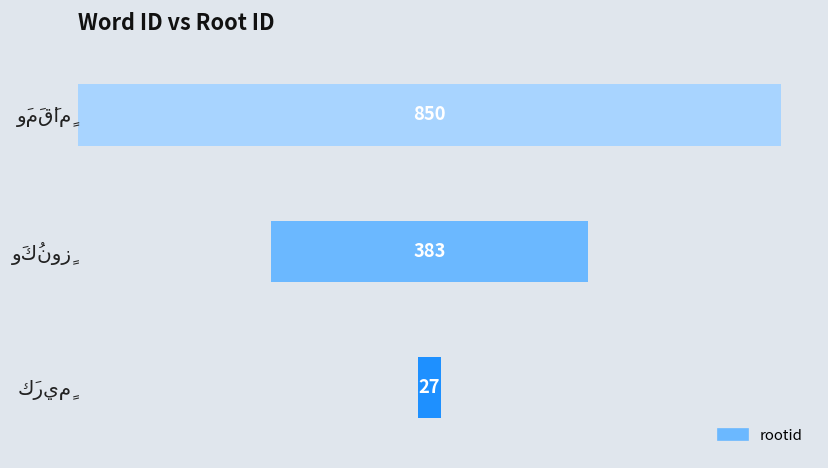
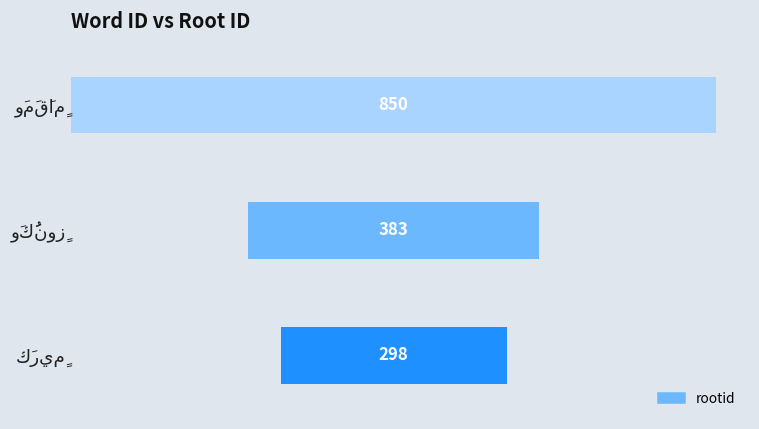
  {
    "وَمَقَامٍ": 850,
    "وَكُنوزٍ": 383,
-   "كَريمٍ": 27
+   "كَريمٍ": 298
  }
